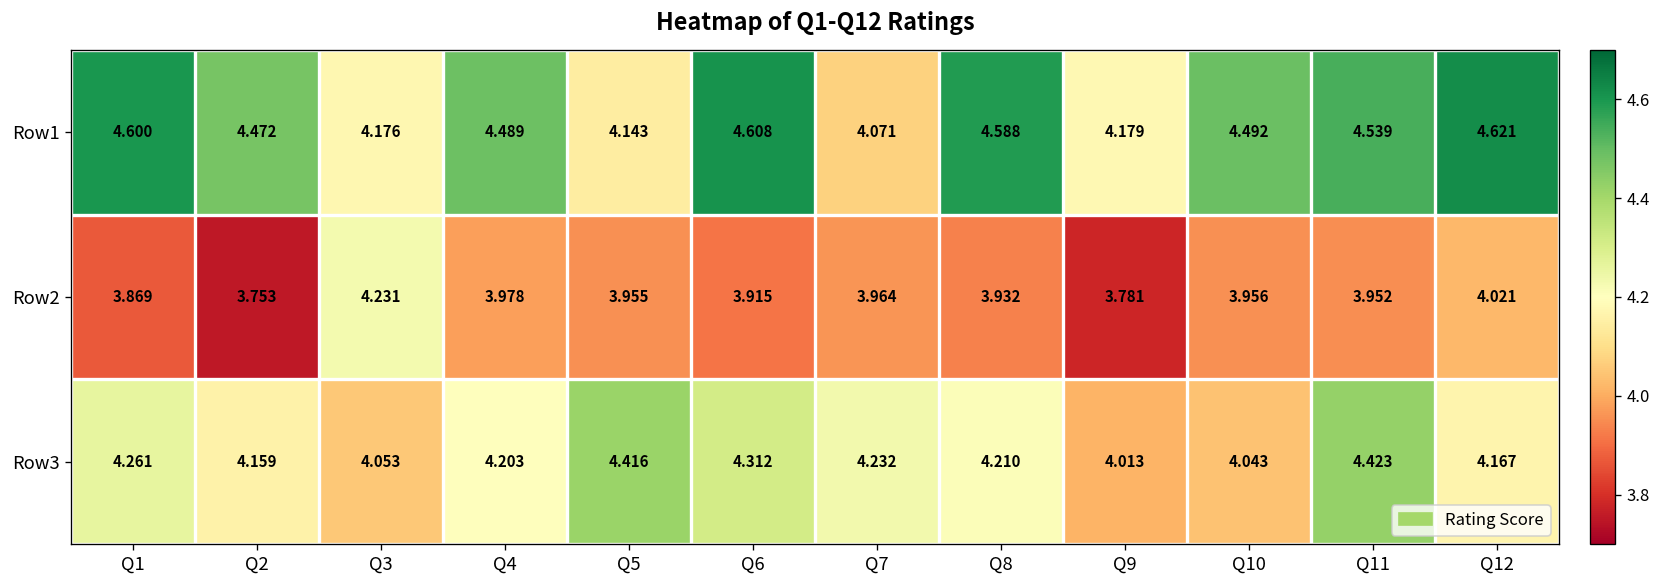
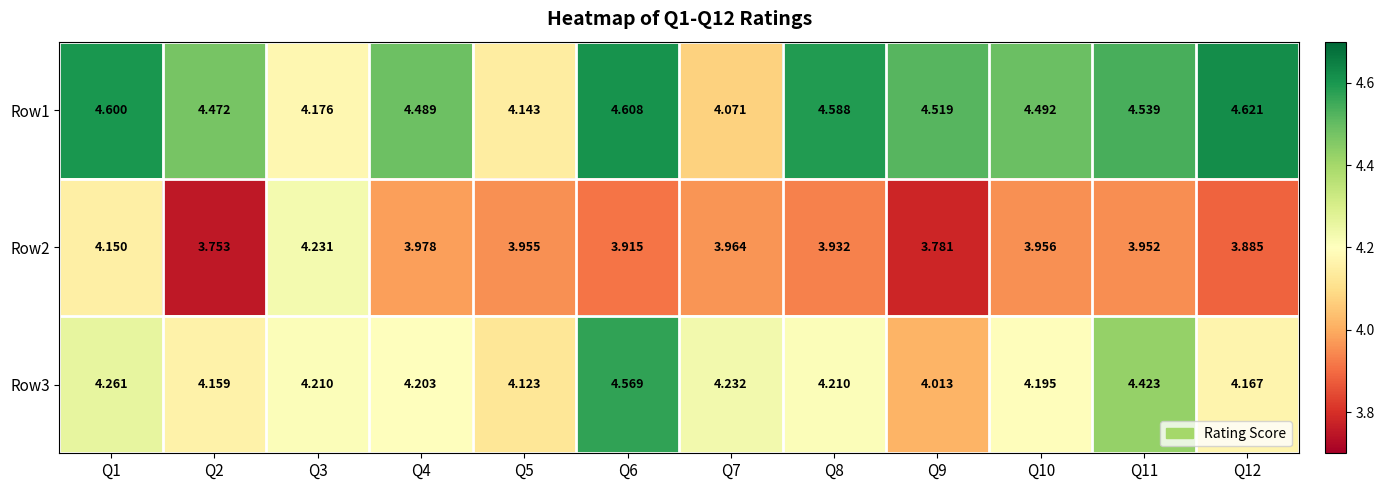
  {
    "Row1": {
      "Q1": 4.600,
      "Q2": 4.472,
      "Q3": 4.176,
      "Q4": 4.489,
      "Q5": 4.143,
      "Q6": 4.608,
      "Q7": 4.071,
      "Q8": 4.588,
-     "Q9": 4.179,
+     "Q9": 4.519,
      "Q10": 4.492,
      "Q11": 4.539,
      "Q12": 4.621
    },
    "Row2": {
-     "Q1": 3.869,
+     "Q1": 4.150,
      "Q2": 3.753,
      "Q3": 4.231,
      "Q4": 3.978,
      "Q5": 3.955,
      "Q6": 3.915,
      "Q7": 3.964,
      "Q8": 3.932,
      "Q9": 3.781,
      "Q10": 3.956,
      "Q11": 3.952,
-     "Q12": 4.021
+     "Q12": 3.885
    },
    "Row3": {
      "Q1": 4.261,
      "Q2": 4.159,
-     "Q3": 4.053,
+     "Q3": 4.210,
      "Q4": 4.203,
-     "Q5": 4.416,
-     "Q6": 4.312,
+     "Q5": 4.123,
+     "Q6": 4.569,
      "Q7": 4.232,
      "Q8": 4.210,
      "Q9": 4.013,
-     "Q10": 4.043,
+     "Q10": 4.195,
      "Q11": 4.423,
      "Q12": 4.167
    }
  }
